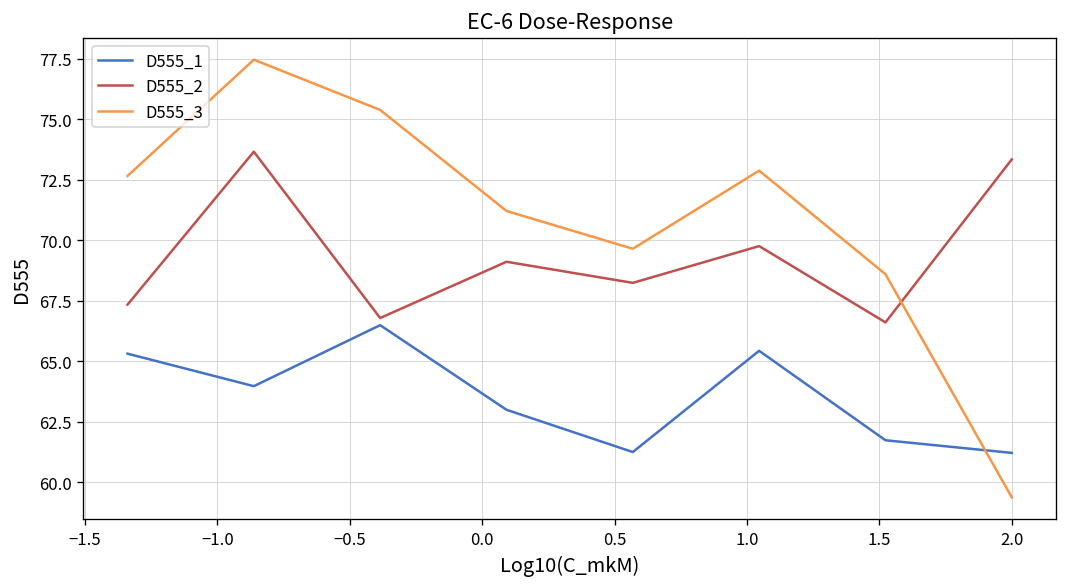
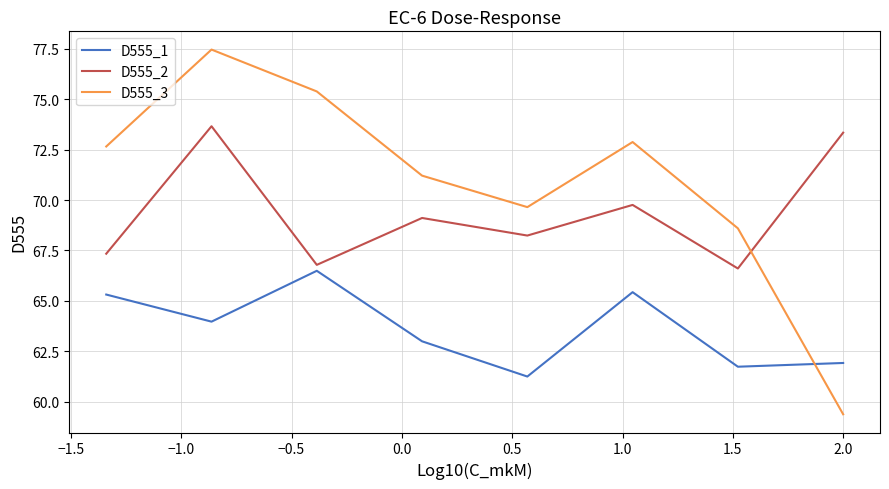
  {
    "D555_1": {
-     "2.0": 61.2
+     "2.0": 61.9
    },
    "D555_2": {
      "2.0": 73.3
    },
    "D555_3": {
      "2.0": 59.4
    }
  }
